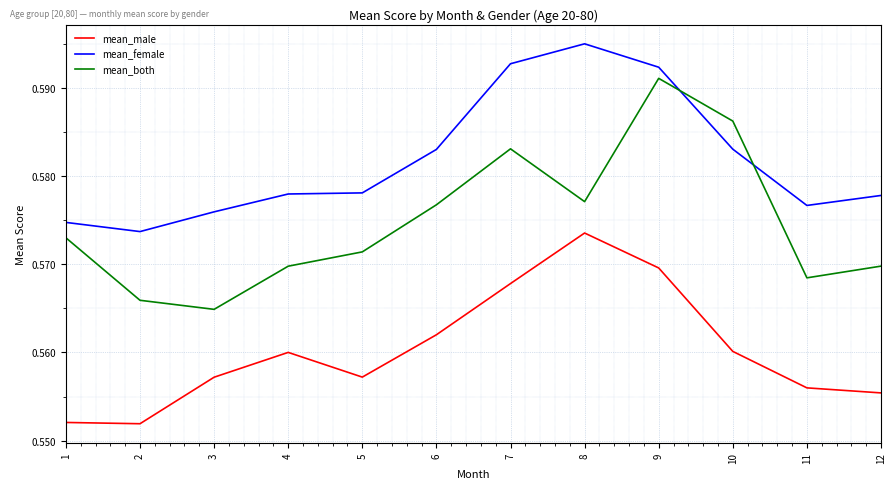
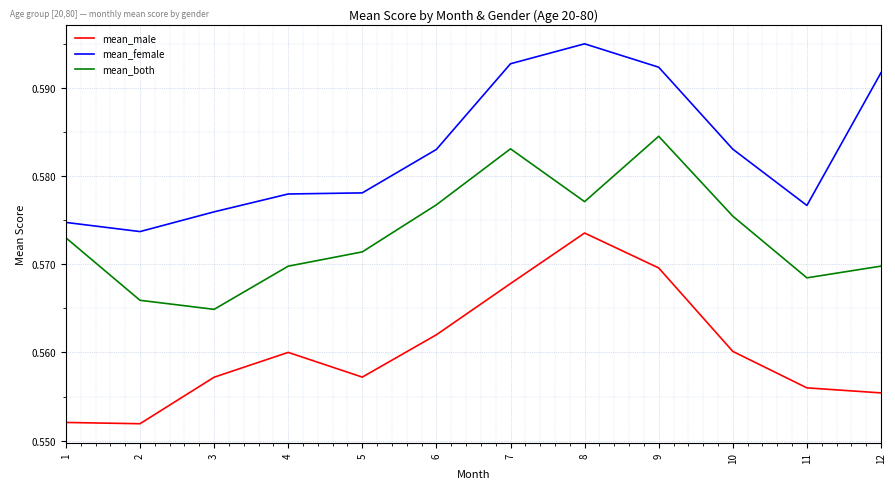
  {
    "mean_male": {
      "1": 0.552,
      "2": 0.552,
      "3": 0.557,
      "4": 0.560,
      "5": 0.557,
      "6": 0.562,
      "7": 0.568,
      "8": 0.574,
      "9": 0.570,
      "10": 0.560,
      "11": 0.556,
      "12": 0.555
    },
    "mean_female": {
      "1": 0.575,
      "2": 0.574,
      "3": 0.576,
      "4": 0.578,
      "5": 0.578,
      "6": 0.583,
      "7": 0.593,
      "8": 0.595,
      "9": 0.592,
      "10": 0.583,
      "11": 0.577,
-     "12": 0.578
+     "12": 0.592
    },
    "mean_both": {
      "1": 0.573,
      "2": 0.566,
      "3": 0.565,
      "4": 0.570,
      "5": 0.571,
      "6": 0.577,
      "7": 0.583,
      "8": 0.577,
-     "9": 0.591,
-     "10": 0.586,
+     "9": 0.585,
+     "10": 0.575,
      "11": 0.568,
      "12": 0.570
    }
  }
